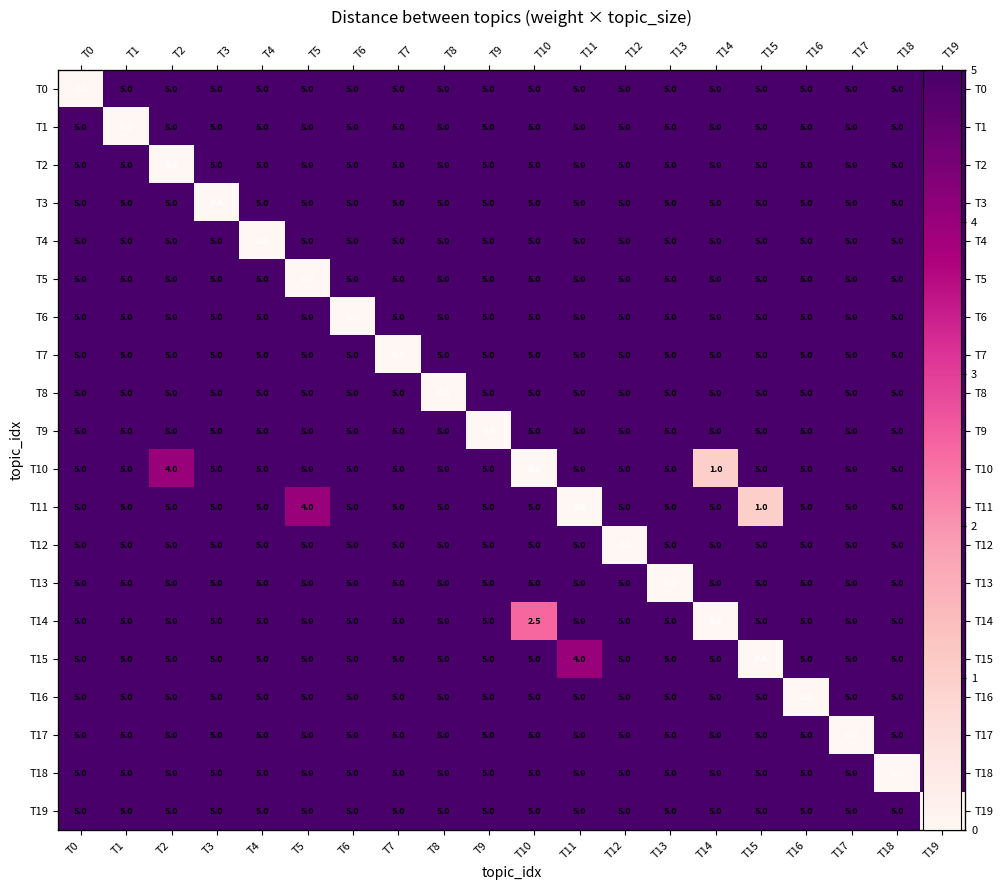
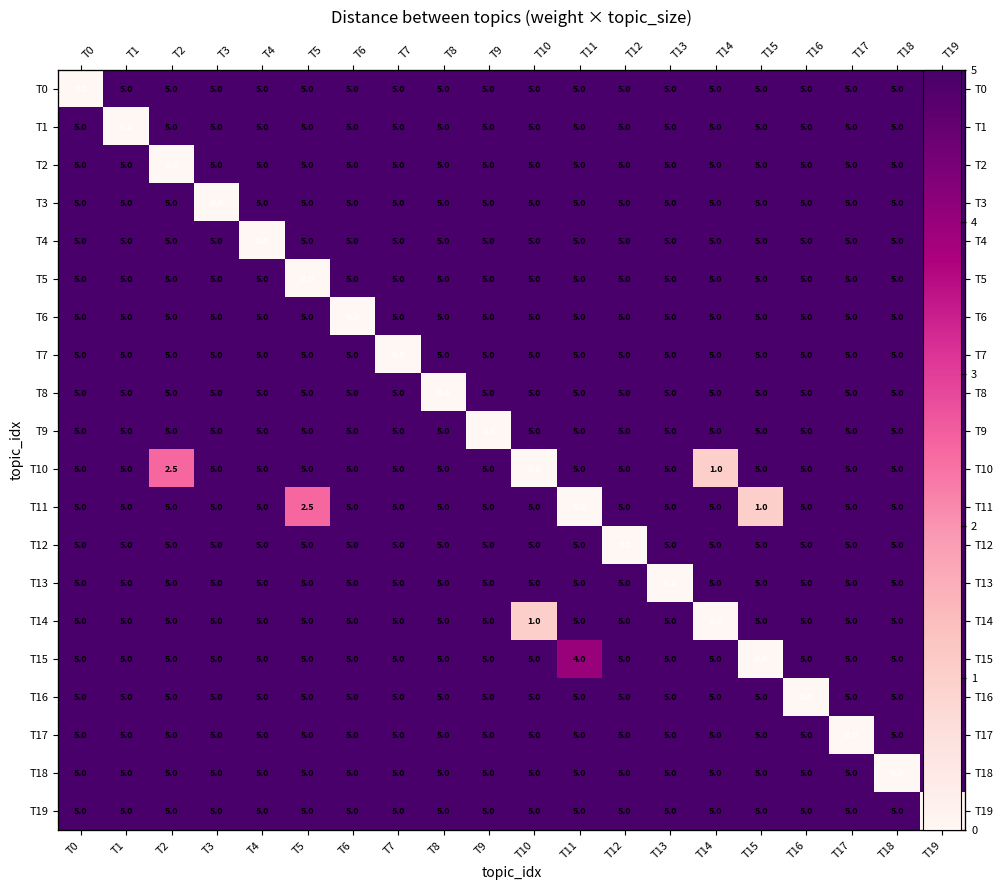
  {
    "T10": {
      "T0": 5.0,
      "T1": 5.0,
-     "T2": 4.0,
+     "T2": 2.5,
      "T3": 5.0,
      "T4": 5.0,
      "T5": 5.0,
      "T6": 5.0,
      "T7": 5.0,
      "T8": 5.0,
      "T9": 5.0,
      "T11": 5.0,
      "T12": 5.0,
      "T13": 5.0,
      "T14": 1.0,
      "T15": 5.0,
      "T16": 5.0,
      "T17": 5.0,
      "T18": 5.0
    },
    "T11": {
      "T0": 5.0,
      "T1": 5.0,
      "T2": 5.0,
      "T3": 5.0,
      "T4": 5.0,
-     "T5": 4.0,
+     "T5": 2.5,
      "T6": 5.0,
      "T7": 5.0,
      "T8": 5.0,
      "T9": 5.0,
      "T10": 5.0,
      "T12": 5.0,
      "T13": 5.0,
      "T14": 5.0,
      "T15": 1.0,
      "T16": 5.0,
      "T17": 5.0,
      "T18": 5.0
    },
    "T14": {
      "T0": 5.0,
      "T1": 5.0,
      "T2": 5.0,
      "T3": 5.0,
      "T4": 5.0,
      "T5": 5.0,
      "T6": 5.0,
      "T7": 5.0,
      "T8": 5.0,
      "T9": 5.0,
-     "T10": 2.5,
+     "T10": 1.0,
      "T11": 5.0,
      "T12": 5.0,
      "T13": 5.0,
      "T15": 5.0,
      "T16": 5.0,
      "T17": 5.0,
      "T18": 5.0
    }
  }
